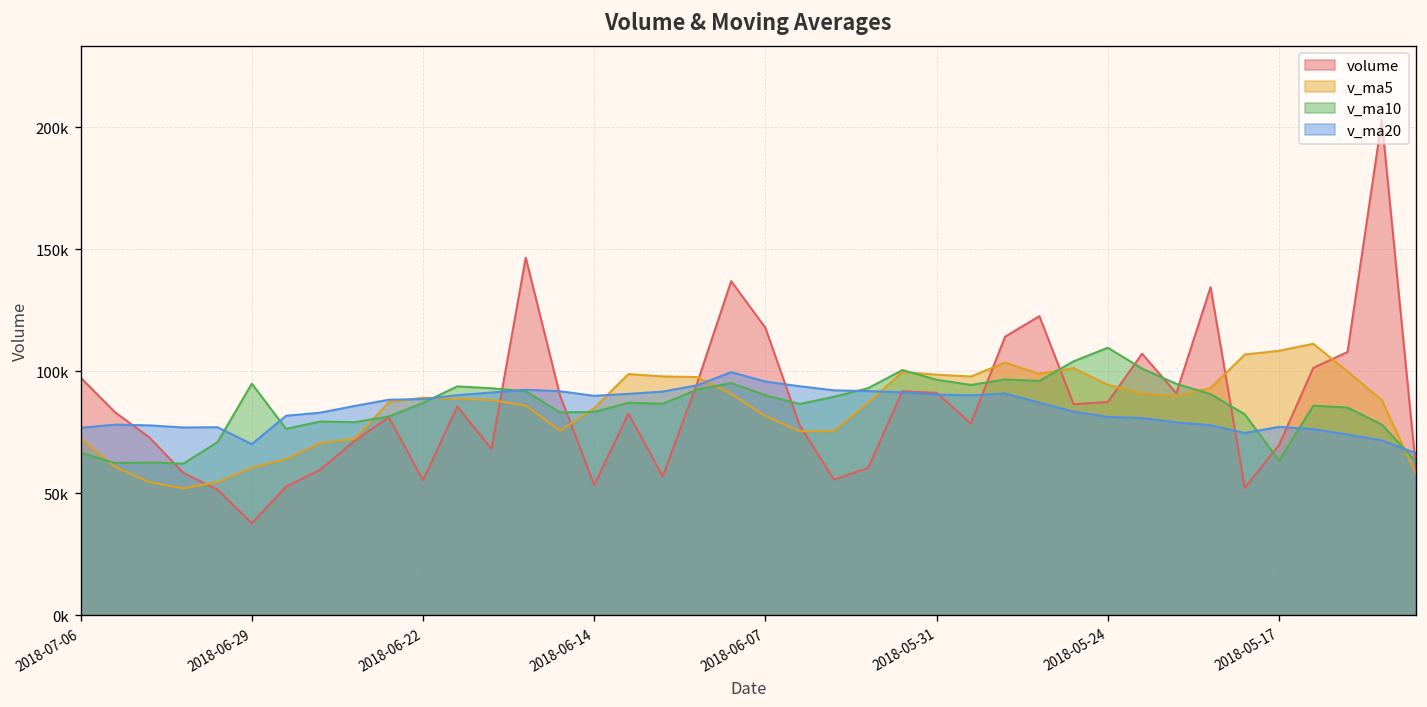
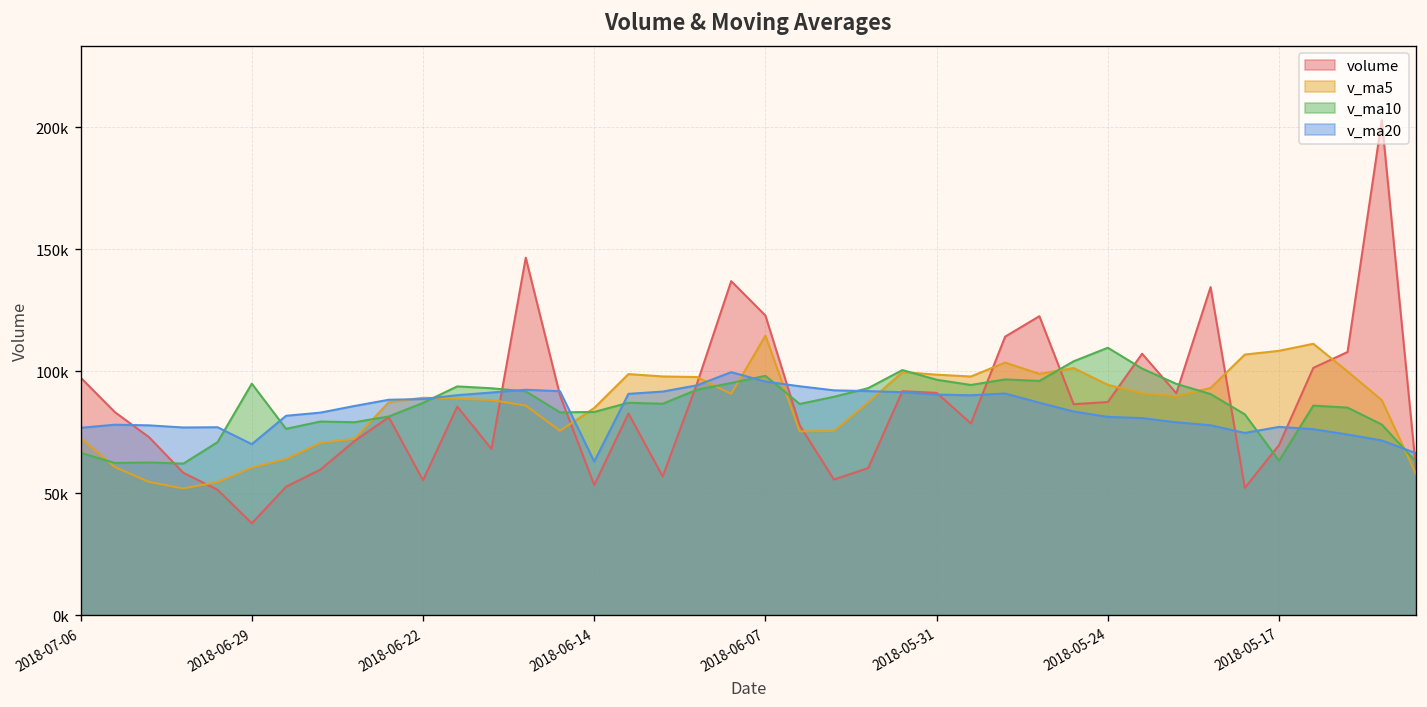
  {
    "volume": {
      "2018-07-06": 97000,
      "2018-06-29": 38000,
      "2018-06-22": 55000,
      "2018-06-14": 53000,
-     "2018-06-07": 118000,
+     "2018-06-07": 123000,
      "2018-05-24": 87000,
      "2018-05-17": 70000
    },
    "v_ma5": {
      "2018-07-06": 73000,
      "2018-06-29": 61000,
      "2018-06-14": 85000,
-     "2018-06-07": 82000,
+     "2018-06-07": 115000,
      "2018-05-31": 99000,
      "2018-05-24": 94000,
      "2018-05-17": 108000
    },
    "v_ma10": {
      "2018-07-06": 67000,
      "2018-06-29": 95000,
      "2018-06-22": 87000,
      "2018-06-14": 83000,
-     "2018-06-07": 90000,
+     "2018-06-07": 98000,
      "2018-05-31": 97000,
      "2018-05-24": 110000,
      "2018-05-17": 63000
    },
    "v_ma20": {
      "2018-07-06": 77000,
      "2018-06-29": 70000,
-     "2018-06-14": 90000,
+     "2018-06-14": 63000,
      "2018-06-07": 96000,
      "2018-05-24": 81000,
      "2018-05-17": 77000
    }
  }
